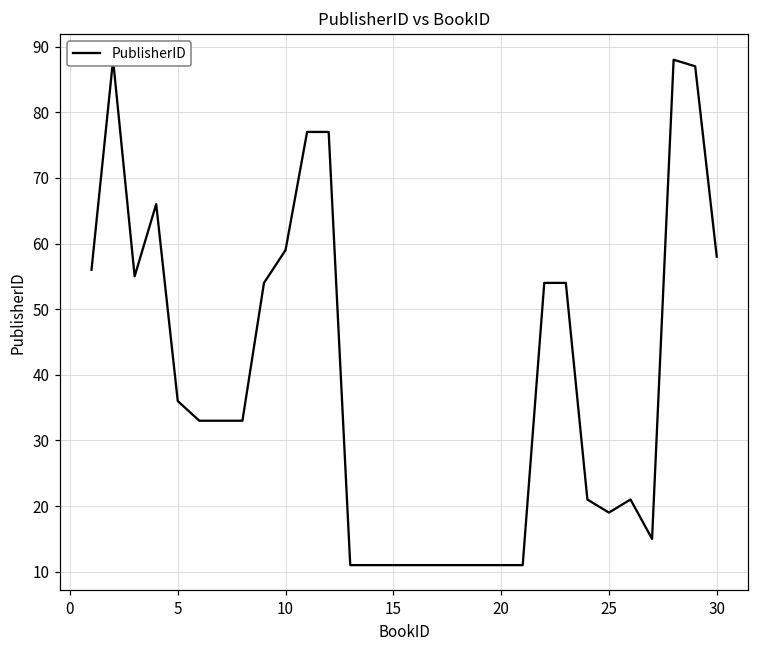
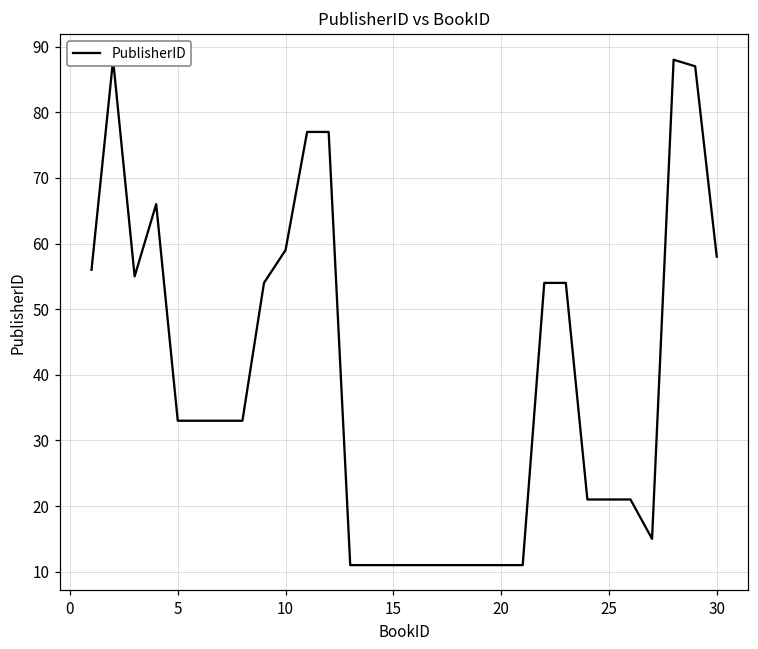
  {
-   "5": 36,
+   "5": 33,
    "10": 59,
    "15": 11,
    "20": 11,
-   "25": 19,
+   "25": 21,
    "30": 58
  }
